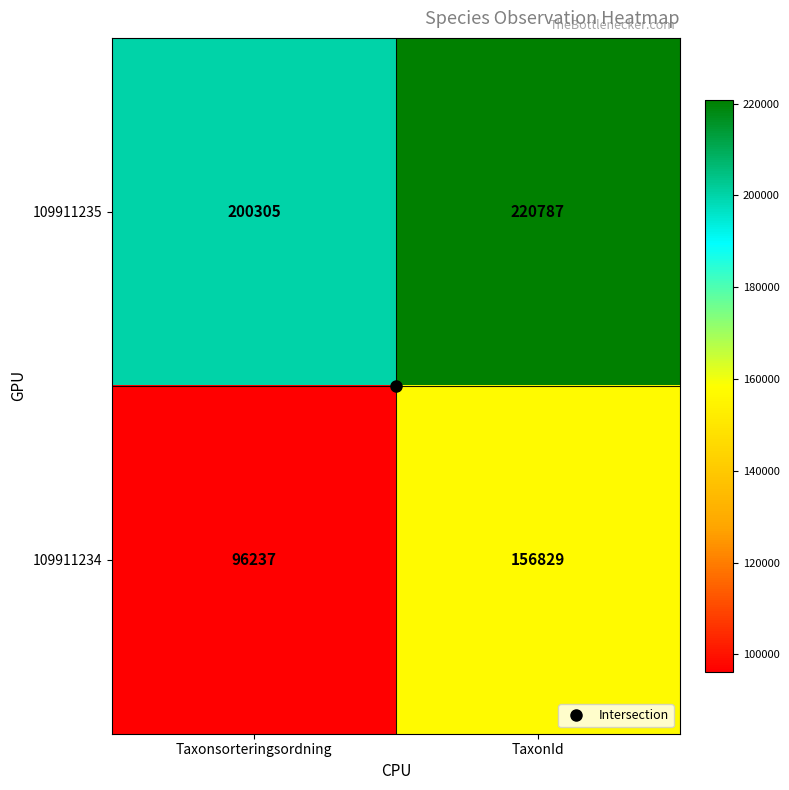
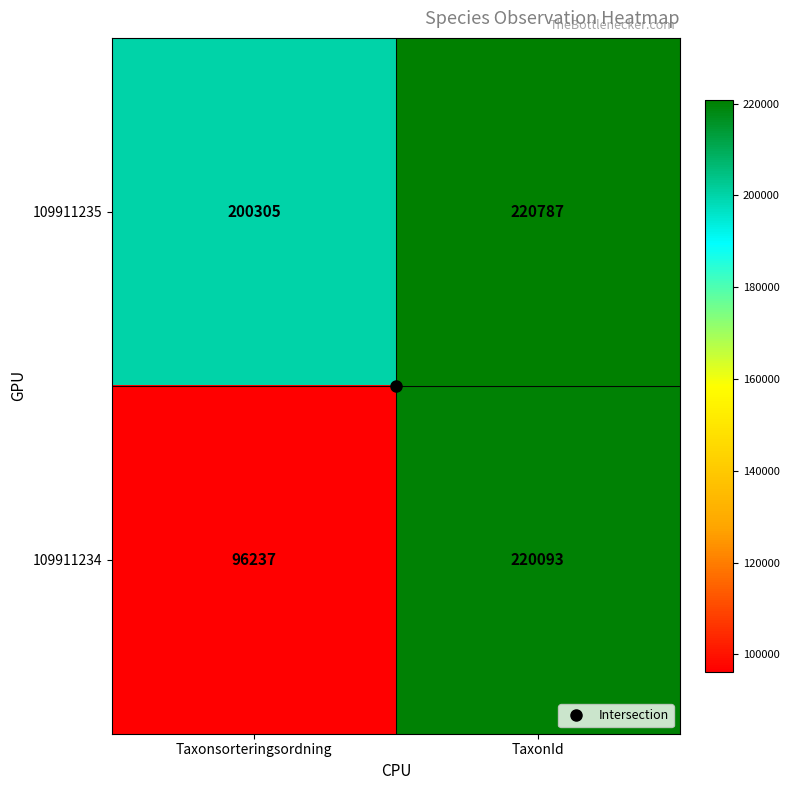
  {
    "109911235": {
      "Taxonsorteringsordning": 200305,
      "TaxonId": 220787
    },
    "109911234": {
      "Taxonsorteringsordning": 96237,
-     "TaxonId": 156829
+     "TaxonId": 220093
    }
  }
